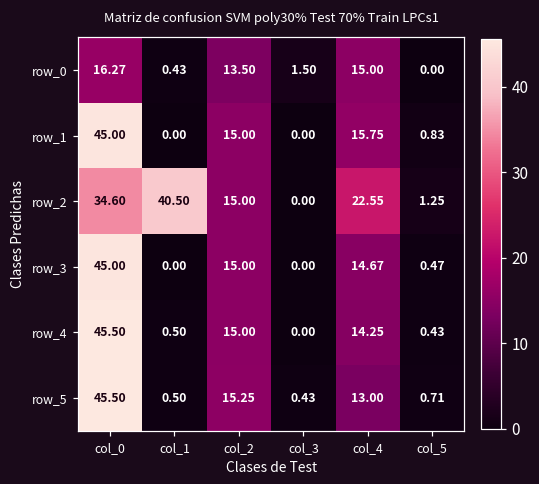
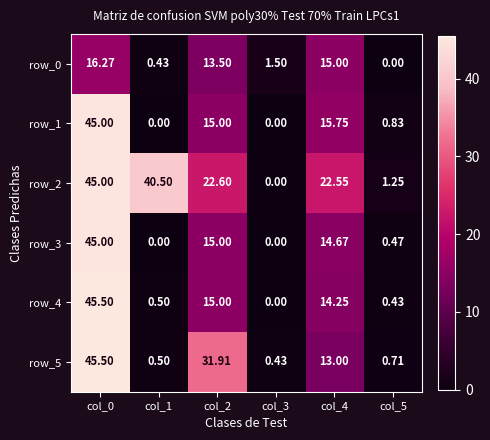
  {
    "row_0": {
      "col_0": 16.27,
      "col_1": 0.43,
      "col_2": 13.50,
      "col_3": 1.50,
      "col_4": 15.00,
      "col_5": 0.00
    },
    "row_1": {
      "col_0": 45.00,
      "col_1": 0.00,
      "col_2": 15.00,
      "col_3": 0.00,
      "col_4": 15.75,
      "col_5": 0.83
    },
    "row_2": {
-     "col_0": 34.60,
+     "col_0": 45.00,
      "col_1": 40.50,
-     "col_2": 15.00,
+     "col_2": 22.60,
      "col_3": 0.00,
      "col_4": 22.55,
      "col_5": 1.25
    },
    "row_3": {
      "col_0": 45.00,
      "col_1": 0.00,
      "col_2": 15.00,
      "col_3": 0.00,
      "col_4": 14.67,
      "col_5": 0.47
    },
    "row_4": {
      "col_0": 45.50,
      "col_1": 0.50,
      "col_2": 15.00,
      "col_3": 0.00,
      "col_4": 14.25,
      "col_5": 0.43
    },
    "row_5": {
      "col_0": 45.50,
      "col_1": 0.50,
-     "col_2": 15.25,
+     "col_2": 31.91,
      "col_3": 0.43,
      "col_4": 13.00,
      "col_5": 0.71
    }
  }
